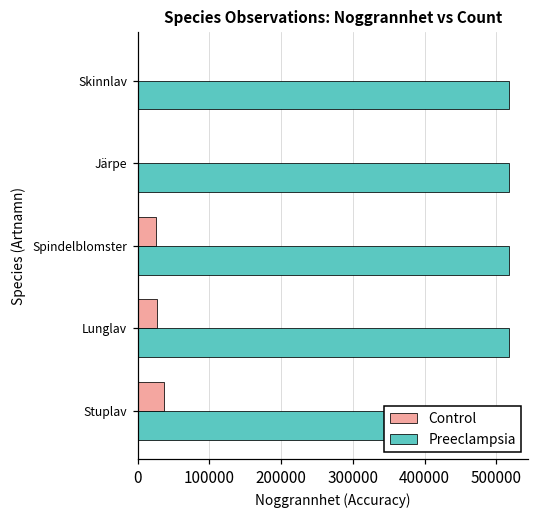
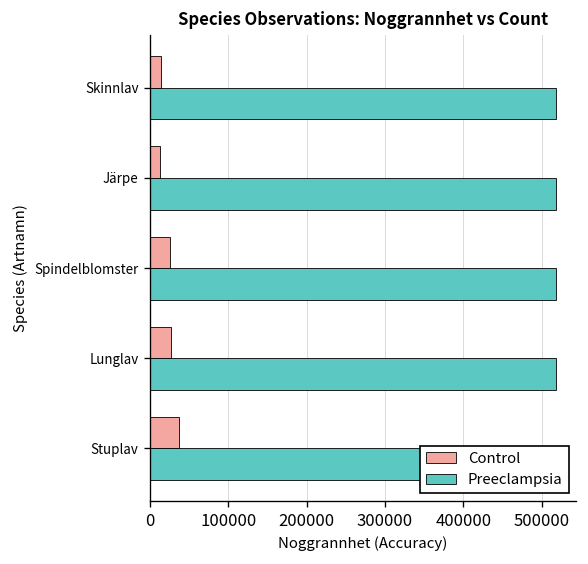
  {
    "Control": {
-     "Skinnlav": 0,
-     "Järpe": 0,
+     "Skinnlav": 10000,
+     "Järpe": 10000,
      "Spindelblomster": 30000,
      "Lunglav": 30000,
      "Stuplav": 40000
    },
    "Preeclampsia": {
      "Skinnlav": 520000,
      "Järpe": 520000,
      "Spindelblomster": 520000,
      "Lunglav": 520000
    }
  }
